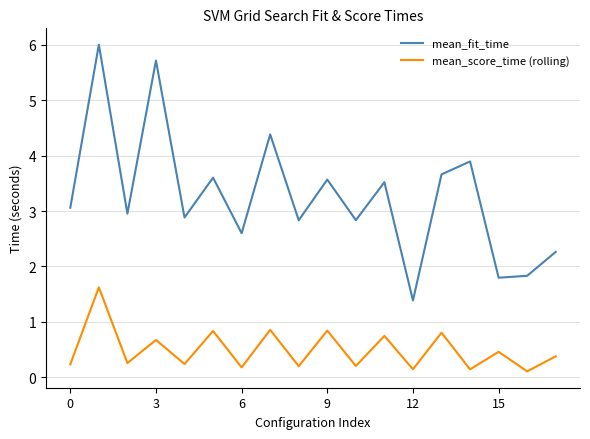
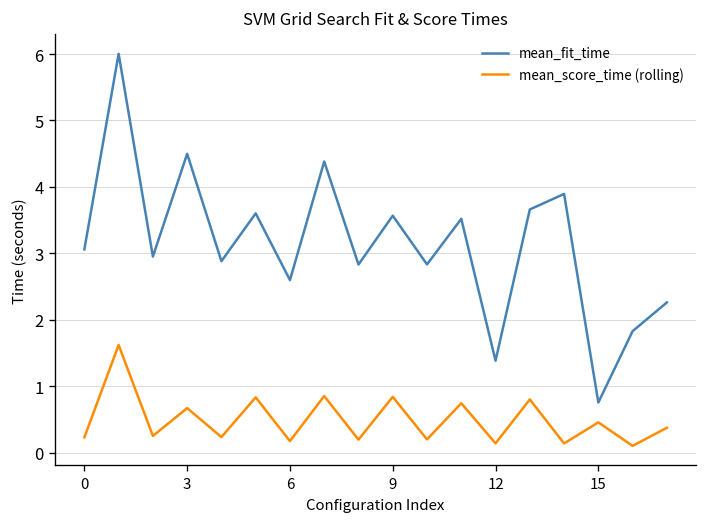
  {
    "mean_fit_time": {
      "0": 3.1,
-     "3": 5.7,
+     "3": 4.5,
      "6": 2.6,
      "9": 3.6,
      "12": 1.4,
-     "15": 1.8
+     "15": 0.8
    },
    "mean_score_time (rolling)": {
      "0": 0.2,
      "3": 0.7,
      "6": 0.2,
      "9": 0.8,
      "12": 0.1,
      "15": 0.5
    }
  }
